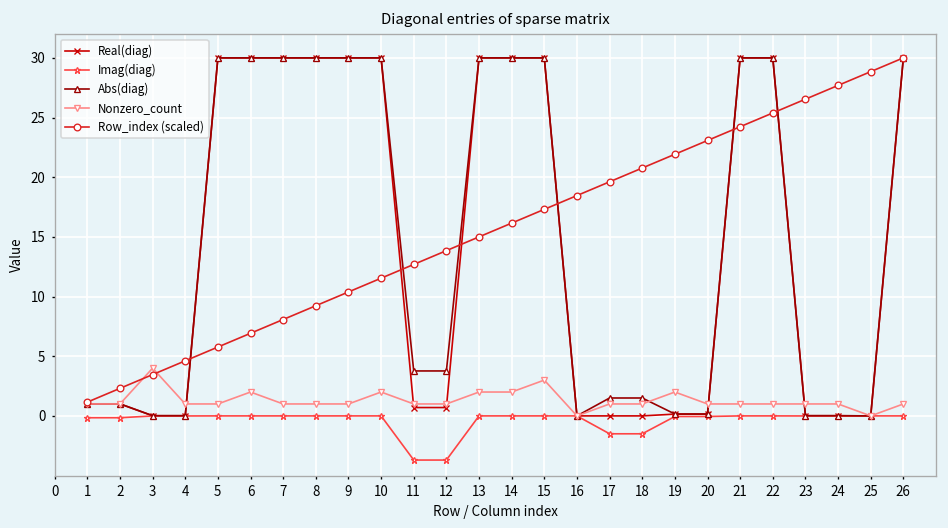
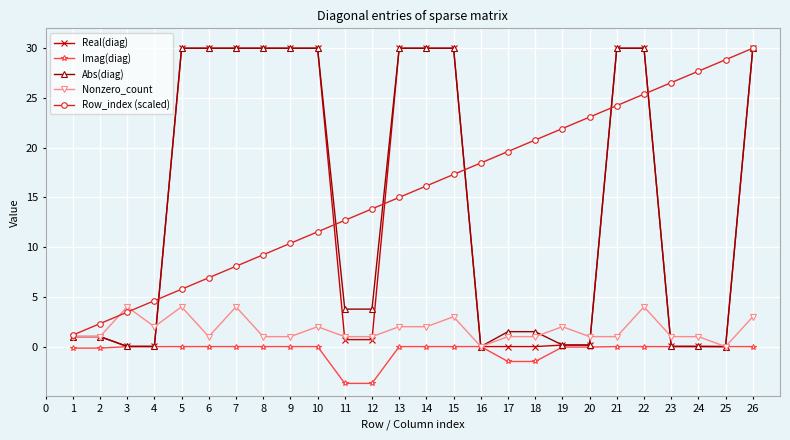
  {
    "Nonzero_count": {
      "3": 4,
-     "4": 1,
-     "5": 1,
-     "6": 2,
-     "7": 1,
+     "4": 2,
+     "5": 4,
+     "6": 1,
+     "7": 4,
      "8": 1,
      "9": 1,
      "10": 2,
      "11": 1,
      "12": 1,
      "13": 2,
      "14": 2,
      "15": 3,
      "17": 1,
      "18": 1,
      "19": 2,
      "20": 1,
      "21": 1,
-     "22": 1,
+     "22": 4,
      "23": 1,
      "24": 1,
-     "26": 1
+     "26": 3
    }
  }
